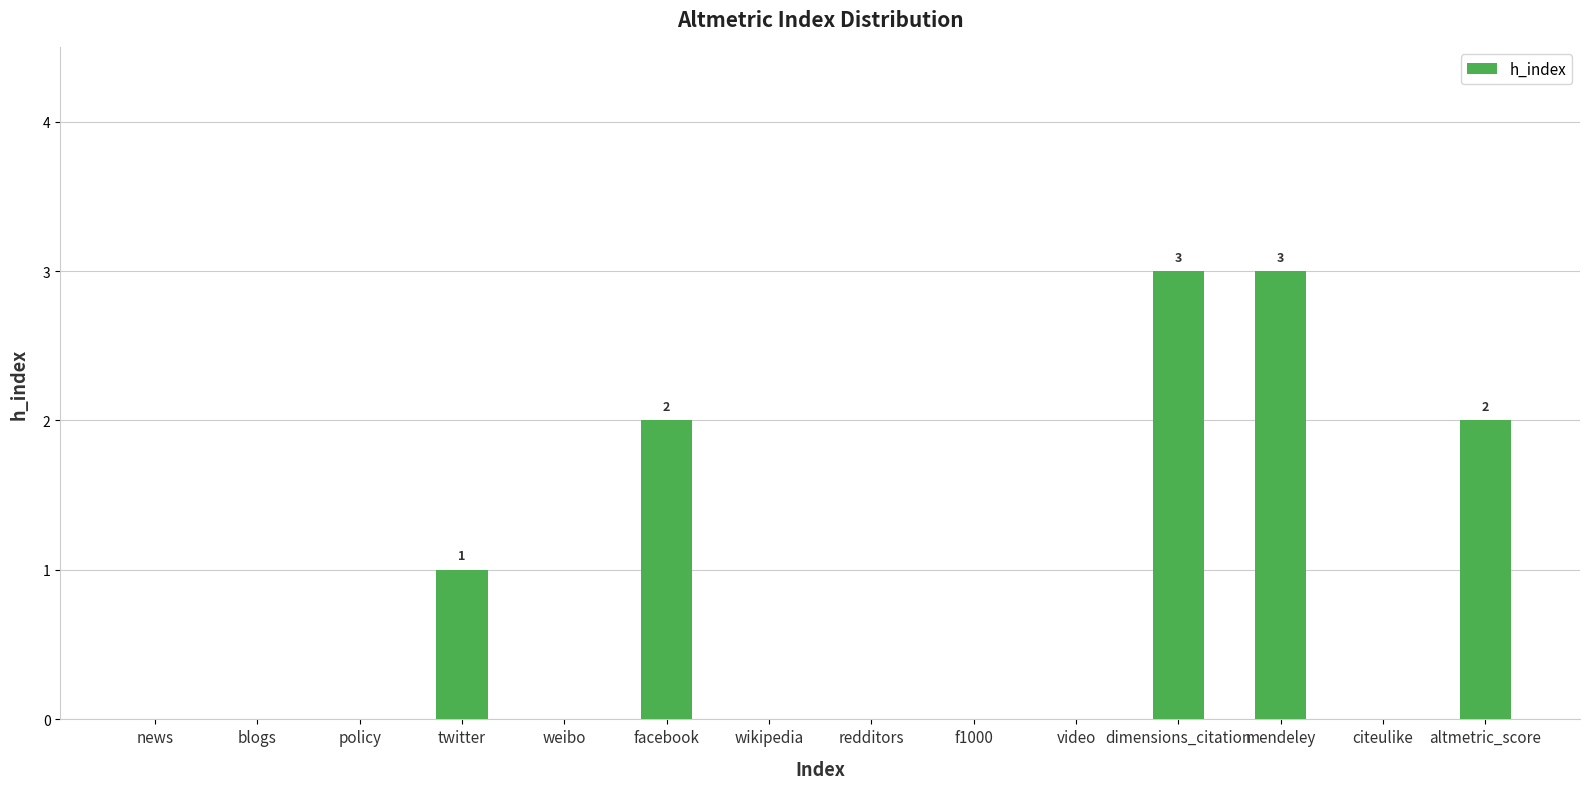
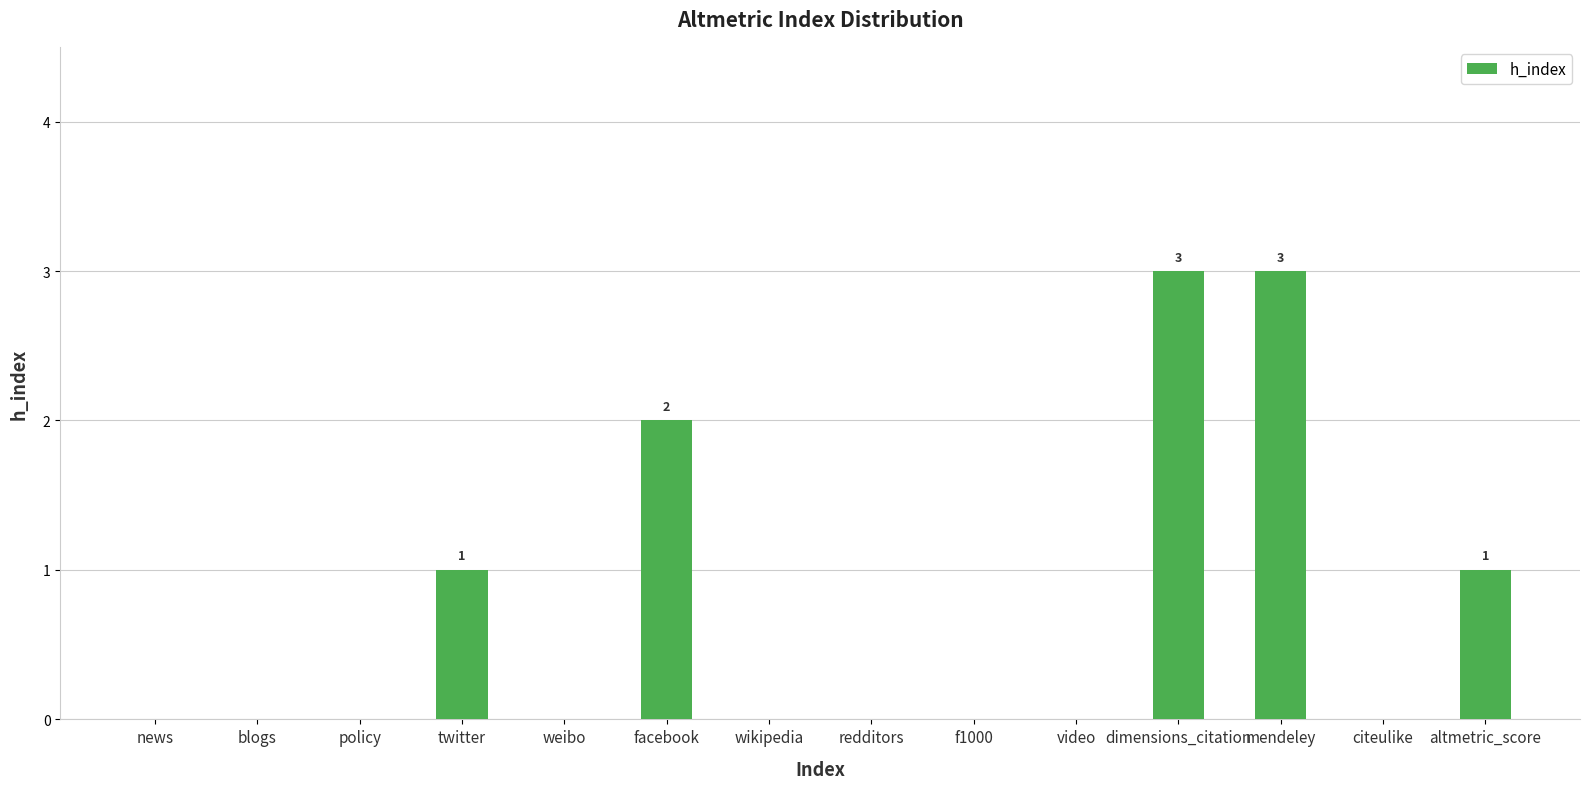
  {
    "twitter": 1,
    "facebook": 2,
    "dimensions_citation": 3,
    "mendeley": 3,
-   "altmetric_score": 2
+   "altmetric_score": 1
  }
